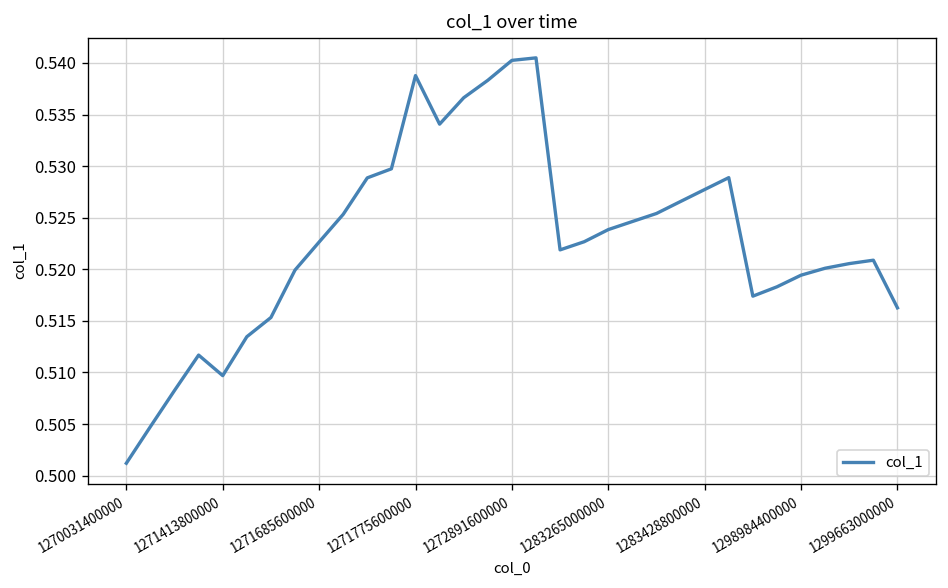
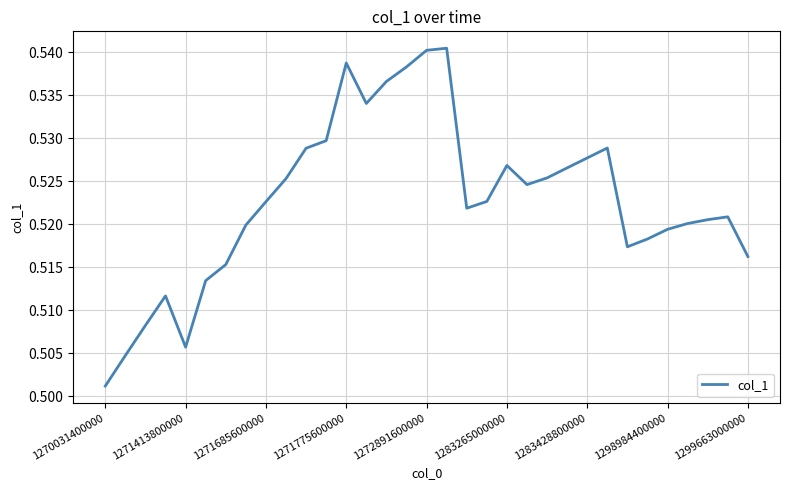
  {
    "1270031400000": 0.501,
-   "1271413800000": 0.510,
+   "1271413800000": 0.506,
    "1271685600000": 0.523,
    "1271775600000": 0.539,
    "1272891600000": 0.540,
-   "1283265000000": 0.524,
+   "1283265000000": 0.527,
    "1283428800000": 0.528,
    "1298984400000": 0.519,
    "1299663000000": 0.516
  }
